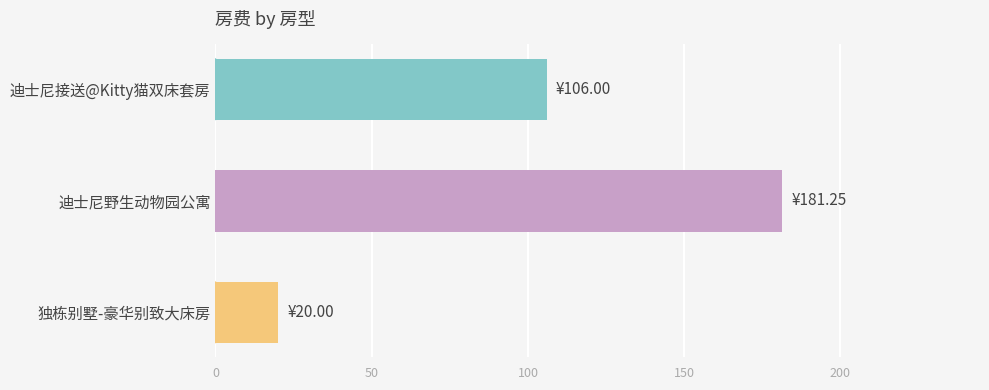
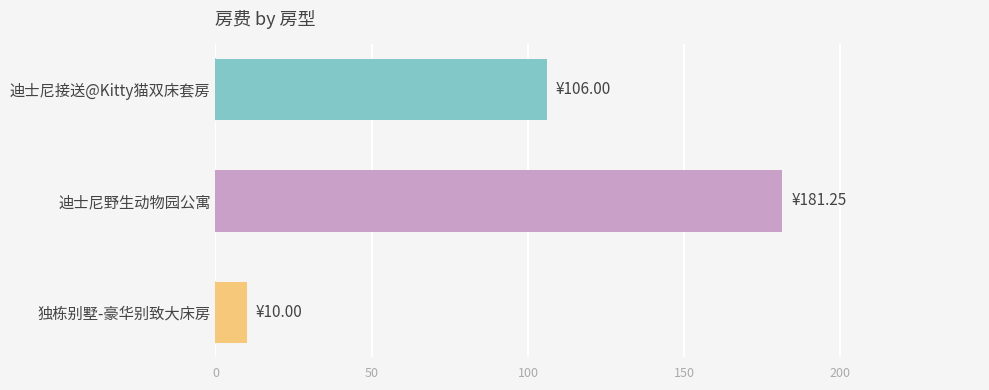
  {
    "迪士尼接送@Kitty猫双床套房": "¥106.00",
    "迪士尼野生动物园公寓": "¥181.25",
-   "独栋别墅-豪华别致大床房": "¥20.00"
+   "独栋别墅-豪华别致大床房": "¥10.00"
  }
